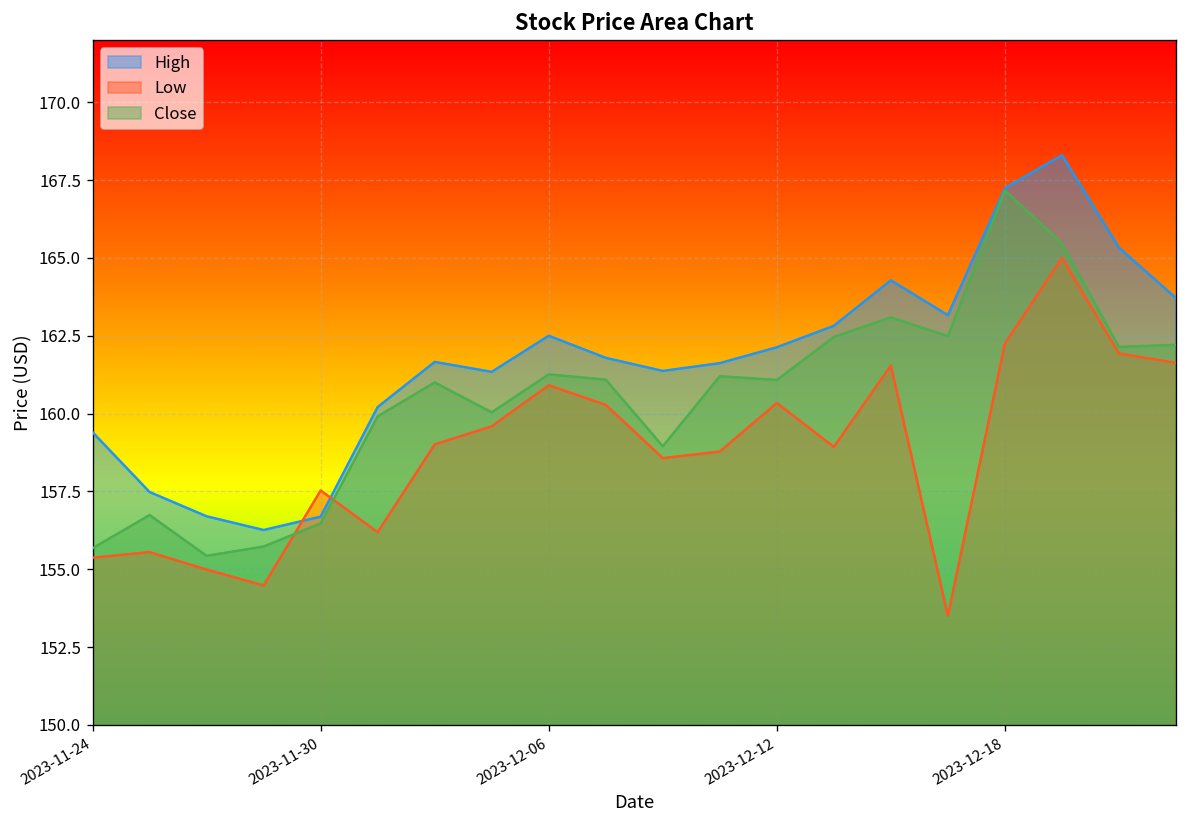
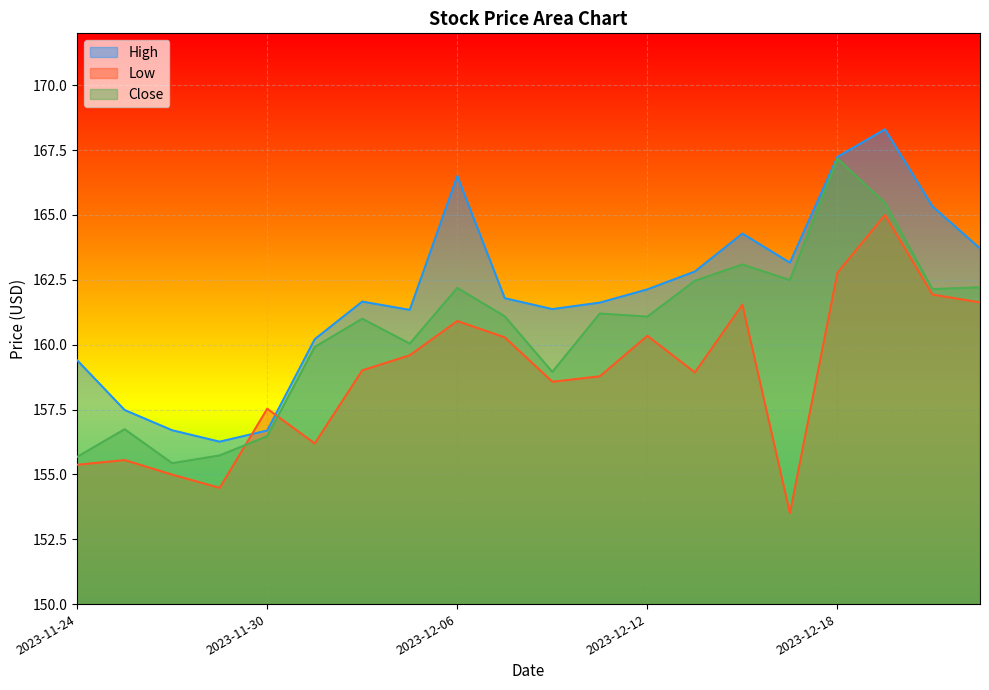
  {
    "High": {
      "2023-11-24": 159.4,
      "2023-11-30": 156.7,
-     "2023-12-06": 162.5,
+     "2023-12-06": 166.5,
      "2023-12-12": 162.1
    },
    "Low": {
      "2023-11-24": 155.4,
      "2023-11-30": 157.5,
      "2023-12-06": 160.9,
      "2023-12-12": 160.3,
-     "2023-12-18": 162.3
+     "2023-12-18": 162.8
    },
    "Close": {
      "2023-11-24": 155.7,
      "2023-11-30": 156.5,
-     "2023-12-06": 161.3,
+     "2023-12-06": 162.2,
      "2023-12-12": 161.1
    }
  }
